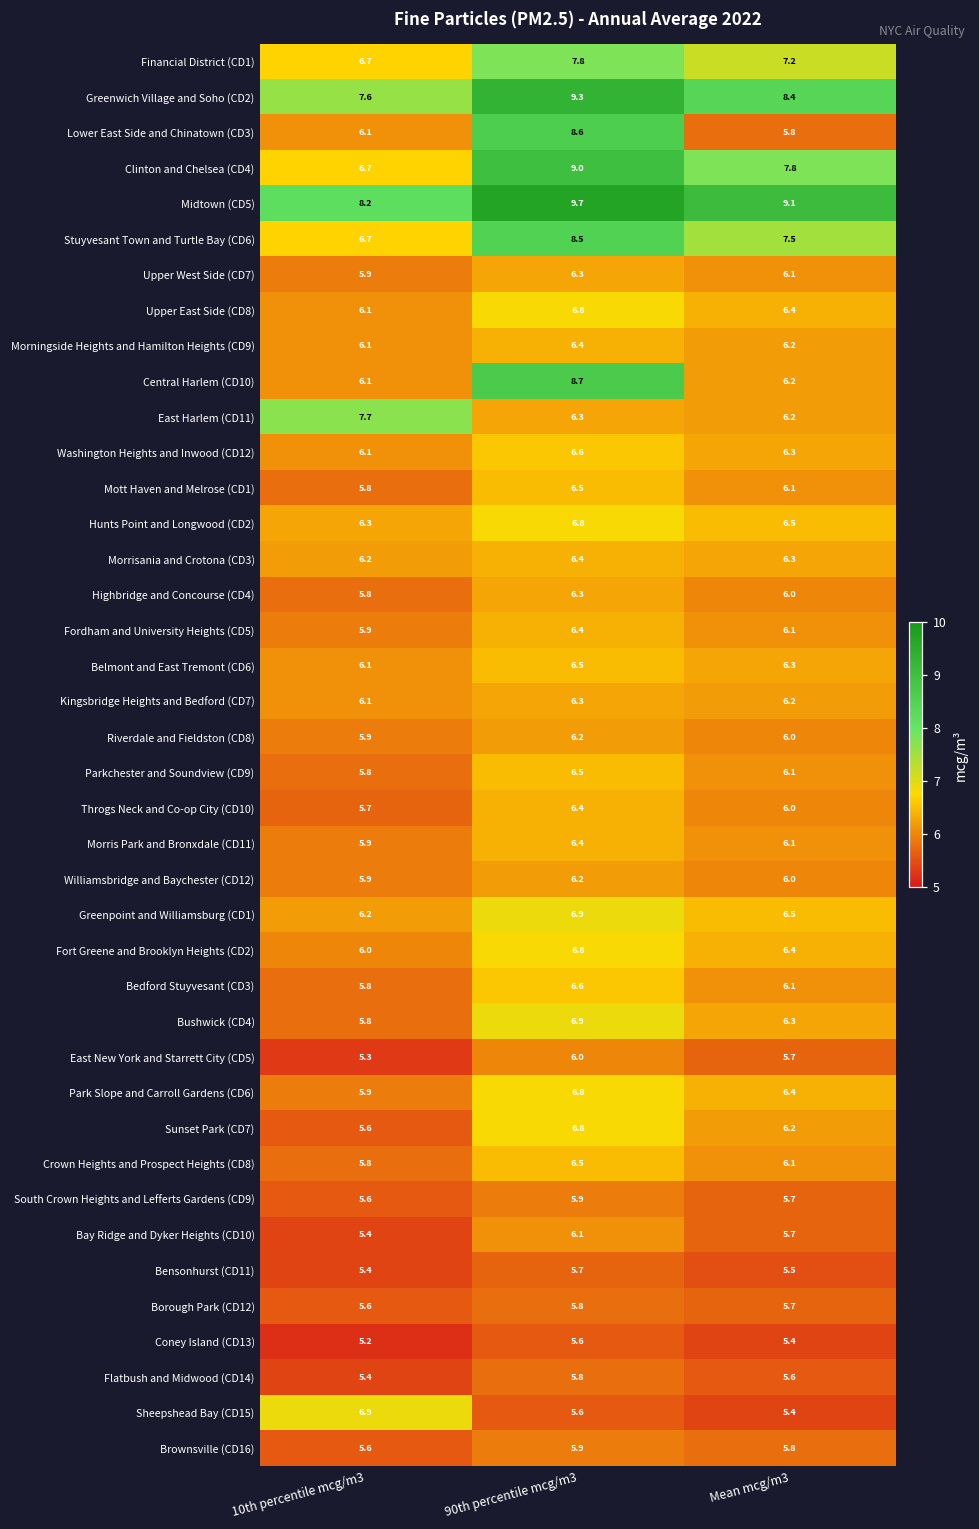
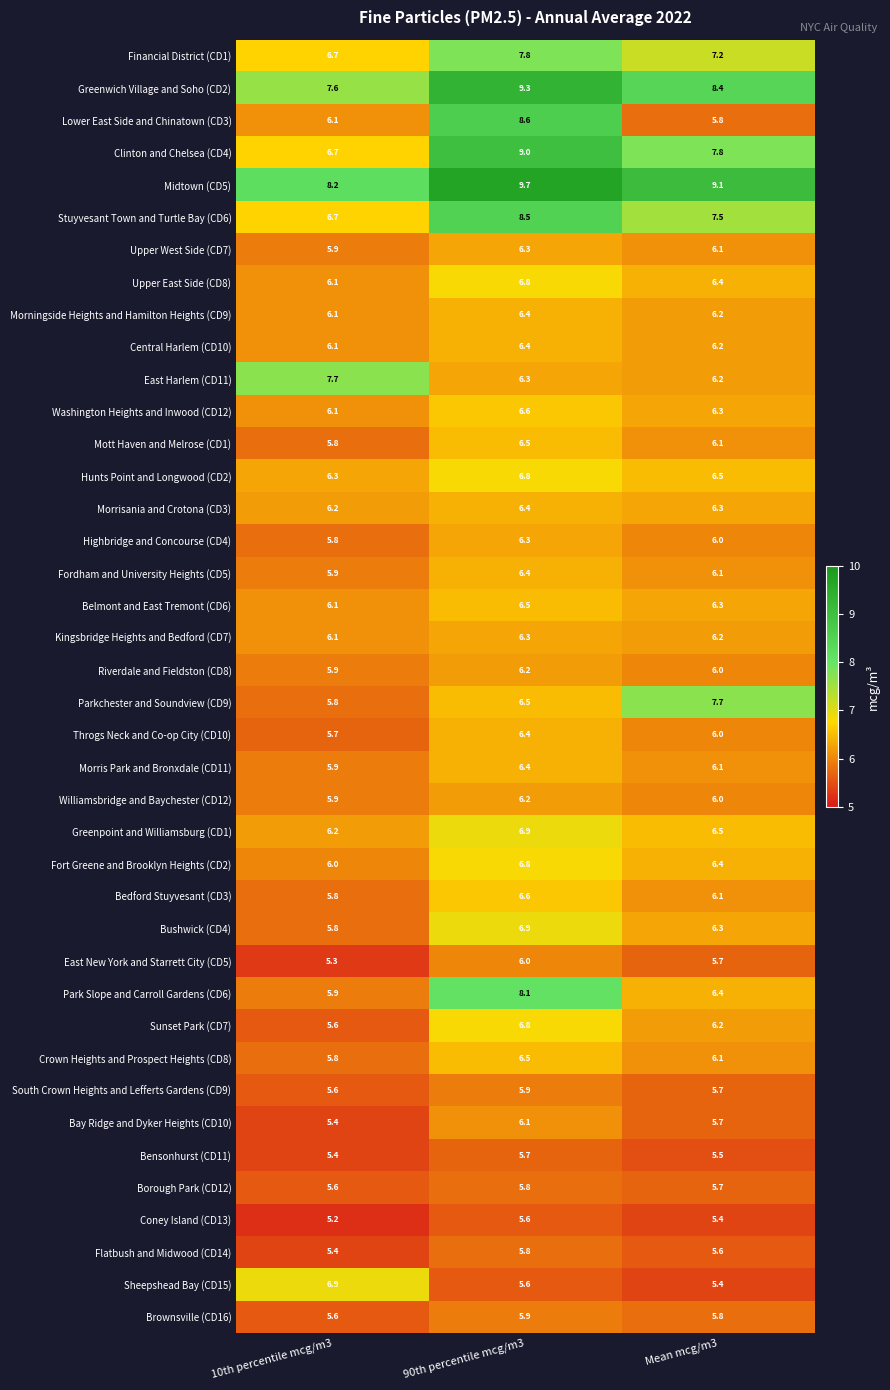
  {
    "Financial District (CD1)": {
      "10th percentile mcg/m3": 6.7,
      "90th percentile mcg/m3": 7.8,
      "Mean mcg/m3": 7.2
    },
    "Greenwich Village and Soho (CD2)": {
      "10th percentile mcg/m3": 7.6,
      "90th percentile mcg/m3": 9.3,
      "Mean mcg/m3": 8.4
    },
    "Lower East Side and Chinatown (CD3)": {
      "10th percentile mcg/m3": 6.1,
      "90th percentile mcg/m3": 8.6,
      "Mean mcg/m3": 5.8
    },
    "Clinton and Chelsea (CD4)": {
      "10th percentile mcg/m3": 6.7,
      "90th percentile mcg/m3": 9.0,
      "Mean mcg/m3": 7.8
    },
    "Midtown (CD5)": {
      "10th percentile mcg/m3": 8.2,
      "90th percentile mcg/m3": 9.7,
      "Mean mcg/m3": 9.1
    },
    "Stuyvesant Town and Turtle Bay (CD6)": {
      "10th percentile mcg/m3": 6.7,
      "90th percentile mcg/m3": 8.5,
      "Mean mcg/m3": 7.5
    },
    "Upper West Side (CD7)": {
      "10th percentile mcg/m3": 5.9,
      "90th percentile mcg/m3": 6.3,
      "Mean mcg/m3": 6.1
    },
    "Upper East Side (CD8)": {
      "10th percentile mcg/m3": 6.1,
      "90th percentile mcg/m3": 6.8,
      "Mean mcg/m3": 6.4
    },
    "Morningside Heights and Hamilton Heights (CD9)": {
      "10th percentile mcg/m3": 6.1,
      "90th percentile mcg/m3": 6.4,
      "Mean mcg/m3": 6.2
    },
    "Central Harlem (CD10)": {
      "10th percentile mcg/m3": 6.1,
-     "90th percentile mcg/m3": 8.7,
+     "90th percentile mcg/m3": 6.4,
      "Mean mcg/m3": 6.2
    },
    "East Harlem (CD11)": {
      "10th percentile mcg/m3": 7.7,
      "90th percentile mcg/m3": 6.3,
      "Mean mcg/m3": 6.2
    },
    "Washington Heights and Inwood (CD12)": {
      "10th percentile mcg/m3": 6.1,
      "90th percentile mcg/m3": 6.6,
      "Mean mcg/m3": 6.3
    },
    "Mott Haven and Melrose (CD1)": {
      "10th percentile mcg/m3": 5.8,
      "90th percentile mcg/m3": 6.5,
      "Mean mcg/m3": 6.1
    },
    "Hunts Point and Longwood (CD2)": {
      "10th percentile mcg/m3": 6.3,
      "90th percentile mcg/m3": 6.8,
      "Mean mcg/m3": 6.5
    },
    "Morrisania and Crotona (CD3)": {
      "10th percentile mcg/m3": 6.2,
      "90th percentile mcg/m3": 6.4,
      "Mean mcg/m3": 6.3
    },
    "Highbridge and Concourse (CD4)": {
      "10th percentile mcg/m3": 5.8,
      "90th percentile mcg/m3": 6.3,
      "Mean mcg/m3": 6.0
    },
    "Fordham and University Heights (CD5)": {
      "10th percentile mcg/m3": 5.9,
      "90th percentile mcg/m3": 6.4,
      "Mean mcg/m3": 6.1
    },
    "Belmont and East Tremont (CD6)": {
      "10th percentile mcg/m3": 6.1,
      "90th percentile mcg/m3": 6.5,
      "Mean mcg/m3": 6.3
    },
    "Kingsbridge Heights and Bedford (CD7)": {
      "10th percentile mcg/m3": 6.1,
      "90th percentile mcg/m3": 6.3,
      "Mean mcg/m3": 6.2
    },
    "Riverdale and Fieldston (CD8)": {
      "10th percentile mcg/m3": 5.9,
      "90th percentile mcg/m3": 6.2,
      "Mean mcg/m3": 6.0
    },
    "Parkchester and Soundview (CD9)": {
      "10th percentile mcg/m3": 5.8,
      "90th percentile mcg/m3": 6.5,
-     "Mean mcg/m3": 6.1
+     "Mean mcg/m3": 7.7
    },
    "Throgs Neck and Co-op City (CD10)": {
      "10th percentile mcg/m3": 5.7,
      "90th percentile mcg/m3": 6.4,
      "Mean mcg/m3": 6.0
    },
    "Morris Park and Bronxdale (CD11)": {
      "10th percentile mcg/m3": 5.9,
      "90th percentile mcg/m3": 6.4,
      "Mean mcg/m3": 6.1
    },
    "Williamsbridge and Baychester (CD12)": {
      "10th percentile mcg/m3": 5.9,
      "90th percentile mcg/m3": 6.2,
      "Mean mcg/m3": 6.0
    },
    "Greenpoint and Williamsburg (CD1)": {
      "10th percentile mcg/m3": 6.2,
      "90th percentile mcg/m3": 6.9,
      "Mean mcg/m3": 6.5
    },
    "Fort Greene and Brooklyn Heights (CD2)": {
      "10th percentile mcg/m3": 6.0,
      "90th percentile mcg/m3": 6.8,
      "Mean mcg/m3": 6.4
    },
    "Bedford Stuyvesant (CD3)": {
      "10th percentile mcg/m3": 5.8,
      "90th percentile mcg/m3": 6.6,
      "Mean mcg/m3": 6.1
    },
    "Bushwick (CD4)": {
      "10th percentile mcg/m3": 5.8,
      "90th percentile mcg/m3": 6.9,
      "Mean mcg/m3": 6.3
    },
    "East New York and Starrett City (CD5)": {
      "10th percentile mcg/m3": 5.3,
      "90th percentile mcg/m3": 6.0,
      "Mean mcg/m3": 5.7
    },
    "Park Slope and Carroll Gardens (CD6)": {
      "10th percentile mcg/m3": 5.9,
-     "90th percentile mcg/m3": 6.8,
+     "90th percentile mcg/m3": 8.1,
      "Mean mcg/m3": 6.4
    },
    "Sunset Park (CD7)": {
      "10th percentile mcg/m3": 5.6,
      "90th percentile mcg/m3": 6.8,
      "Mean mcg/m3": 6.2
    },
    "Crown Heights and Prospect Heights (CD8)": {
      "10th percentile mcg/m3": 5.8,
      "90th percentile mcg/m3": 6.5,
      "Mean mcg/m3": 6.1
    },
    "South Crown Heights and Lefferts Gardens (CD9)": {
      "10th percentile mcg/m3": 5.6,
      "90th percentile mcg/m3": 5.9,
      "Mean mcg/m3": 5.7
    },
    "Bay Ridge and Dyker Heights (CD10)": {
      "10th percentile mcg/m3": 5.4,
      "90th percentile mcg/m3": 6.1,
      "Mean mcg/m3": 5.7
    },
    "Bensonhurst (CD11)": {
      "10th percentile mcg/m3": 5.4,
      "90th percentile mcg/m3": 5.7,
      "Mean mcg/m3": 5.5
    },
    "Borough Park (CD12)": {
      "10th percentile mcg/m3": 5.6,
      "90th percentile mcg/m3": 5.8,
      "Mean mcg/m3": 5.7
    },
    "Coney Island (CD13)": {
      "10th percentile mcg/m3": 5.2,
      "90th percentile mcg/m3": 5.6,
      "Mean mcg/m3": 5.4
    },
    "Flatbush and Midwood (CD14)": {
      "10th percentile mcg/m3": 5.4,
      "90th percentile mcg/m3": 5.8,
      "Mean mcg/m3": 5.6
    },
    "Sheepshead Bay (CD15)": {
      "10th percentile mcg/m3": 6.9,
      "90th percentile mcg/m3": 5.6,
      "Mean mcg/m3": 5.4
    },
    "Brownsville (CD16)": {
      "10th percentile mcg/m3": 5.6,
      "90th percentile mcg/m3": 5.9,
      "Mean mcg/m3": 5.8
    }
  }
